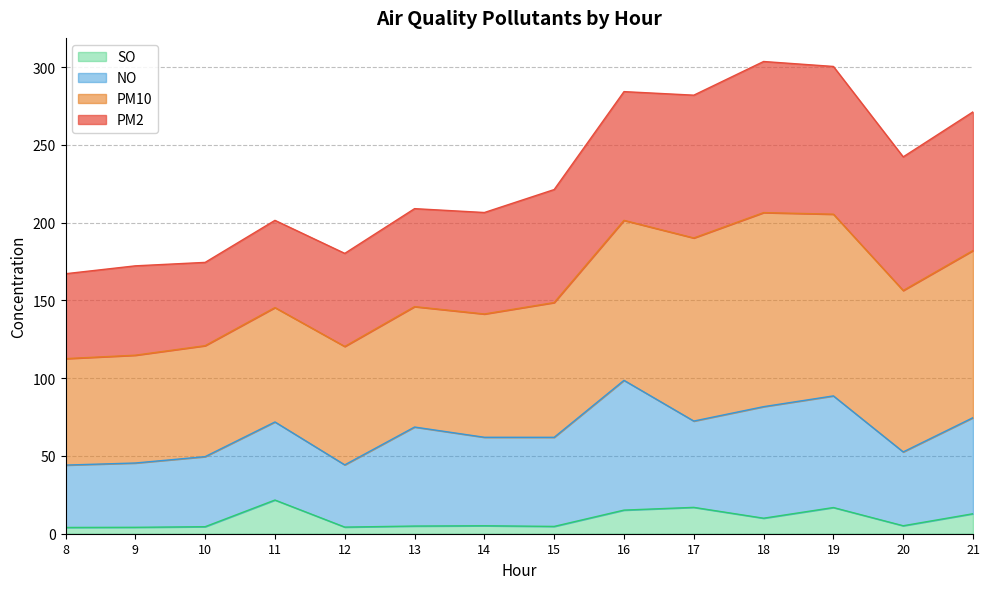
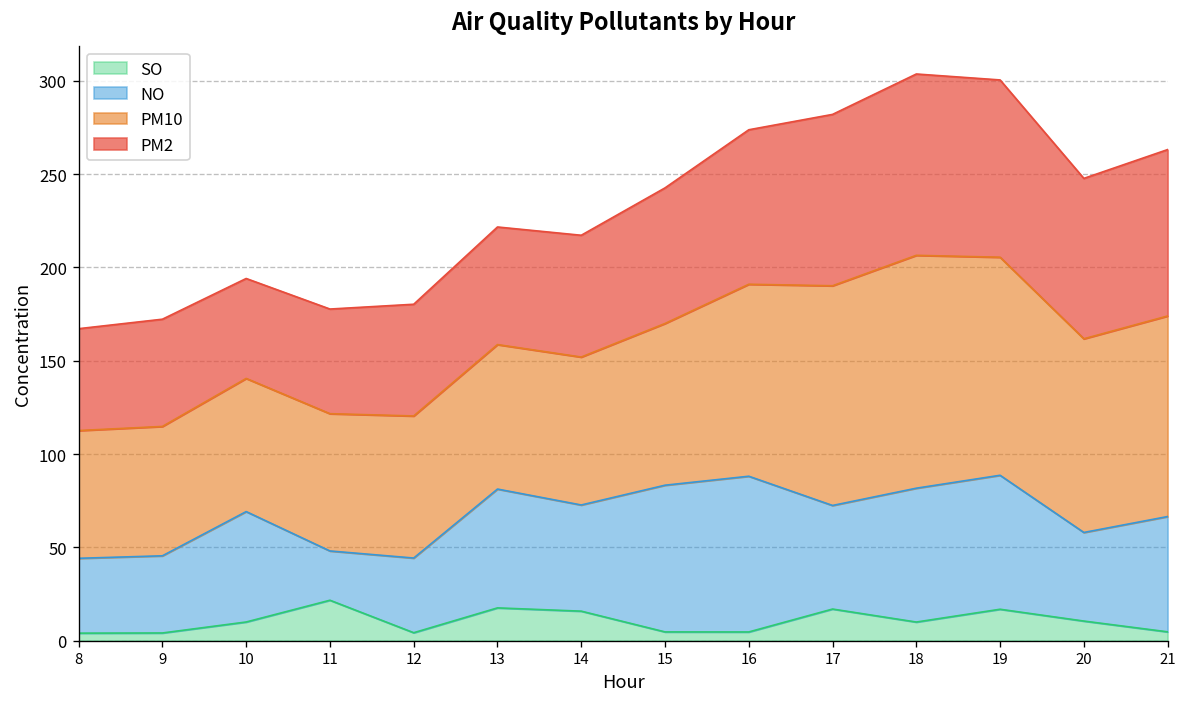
  {
    "SO": {
      "8": 4,
      "9": 4,
-     "10": 5,
+     "10": 10,
      "11": 22,
      "12": 4,
-     "13": 5,
-     "14": 5,
+     "13": 18,
+     "14": 16,
      "15": 5,
-     "16": 15,
+     "16": 5,
      "17": 17,
      "18": 10,
      "19": 17,
-     "20": 5,
-     "21": 13
+     "20": 11,
+     "21": 5
    },
    "NO": {
      "8": 40,
      "9": 41,
-     "10": 45,
-     "11": 50,
+     "10": 59,
+     "11": 26,
      "12": 40,
      "13": 64,
      "14": 57,
-     "15": 57,
+     "15": 79,
      "16": 83,
      "17": 56,
      "18": 72,
      "19": 72,
      "20": 47,
      "21": 62
    }
  }
